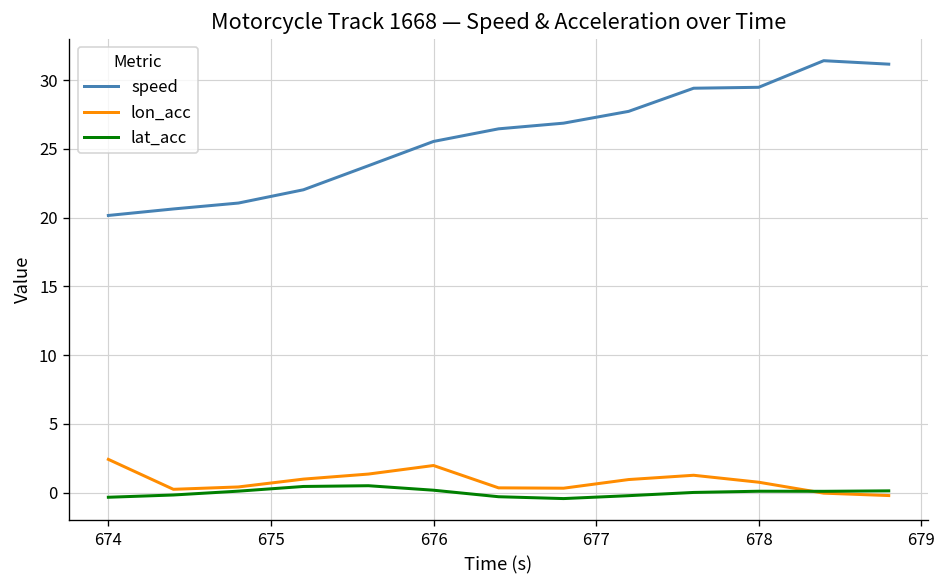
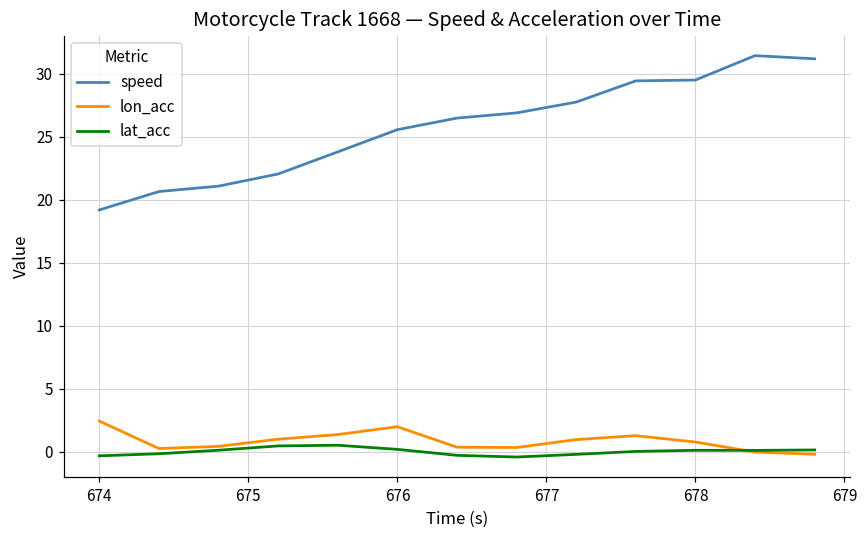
  {
    "speed": {
-     "674": 20.2,
+     "674": 19.2,
      "676": 25.5,
      "678": 29.5
    },
    "lon_acc": {
      "674": 2.4,
      "676": 2.0,
      "678": 0.8
    },
    "lat_acc": {
      "674": -0.3,
      "676": 0.2,
      "678": 0.1
    }
  }
